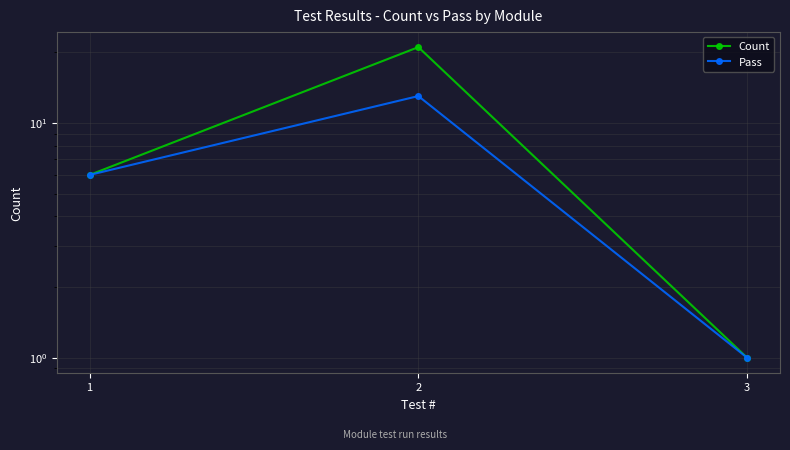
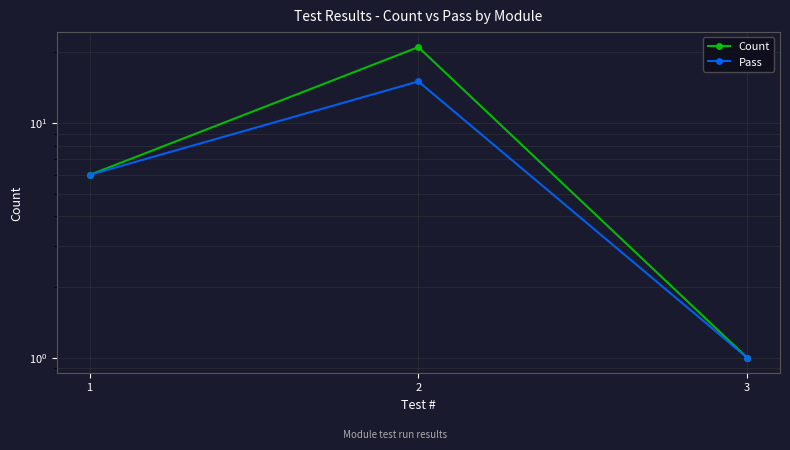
  {
    "Count": {
      "2": 21
    },
    "Pass": {
-     "2": 13
+     "2": 15
    }
  }
